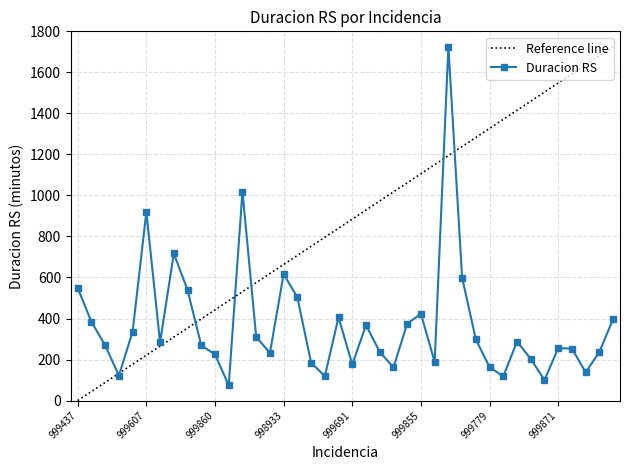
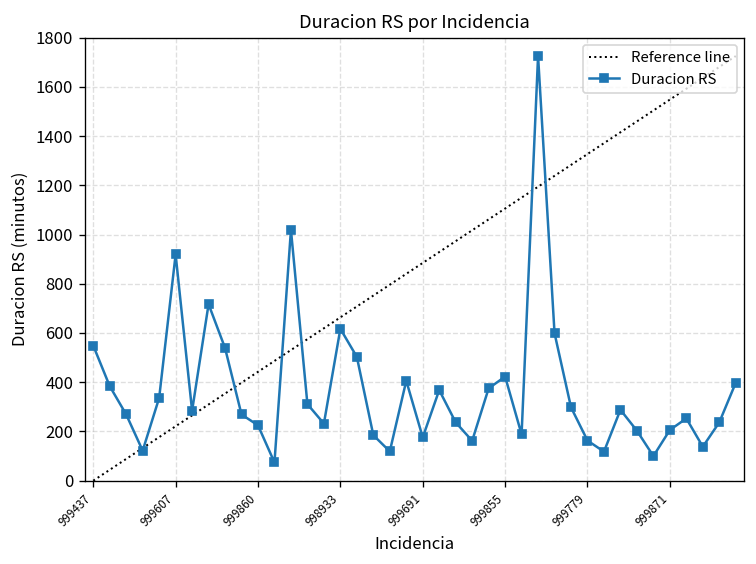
  {
    "Reference line": {
      "999437": 0
    },
    "Duracion RS": {
      "999437": 550,
      "999607": 920,
      "999860": 230,
      "998933": 620,
      "999691": 180,
      "999855": 420,
      "999779": 160,
-     "999871": 260
+     "999871": 210
    }
  }
